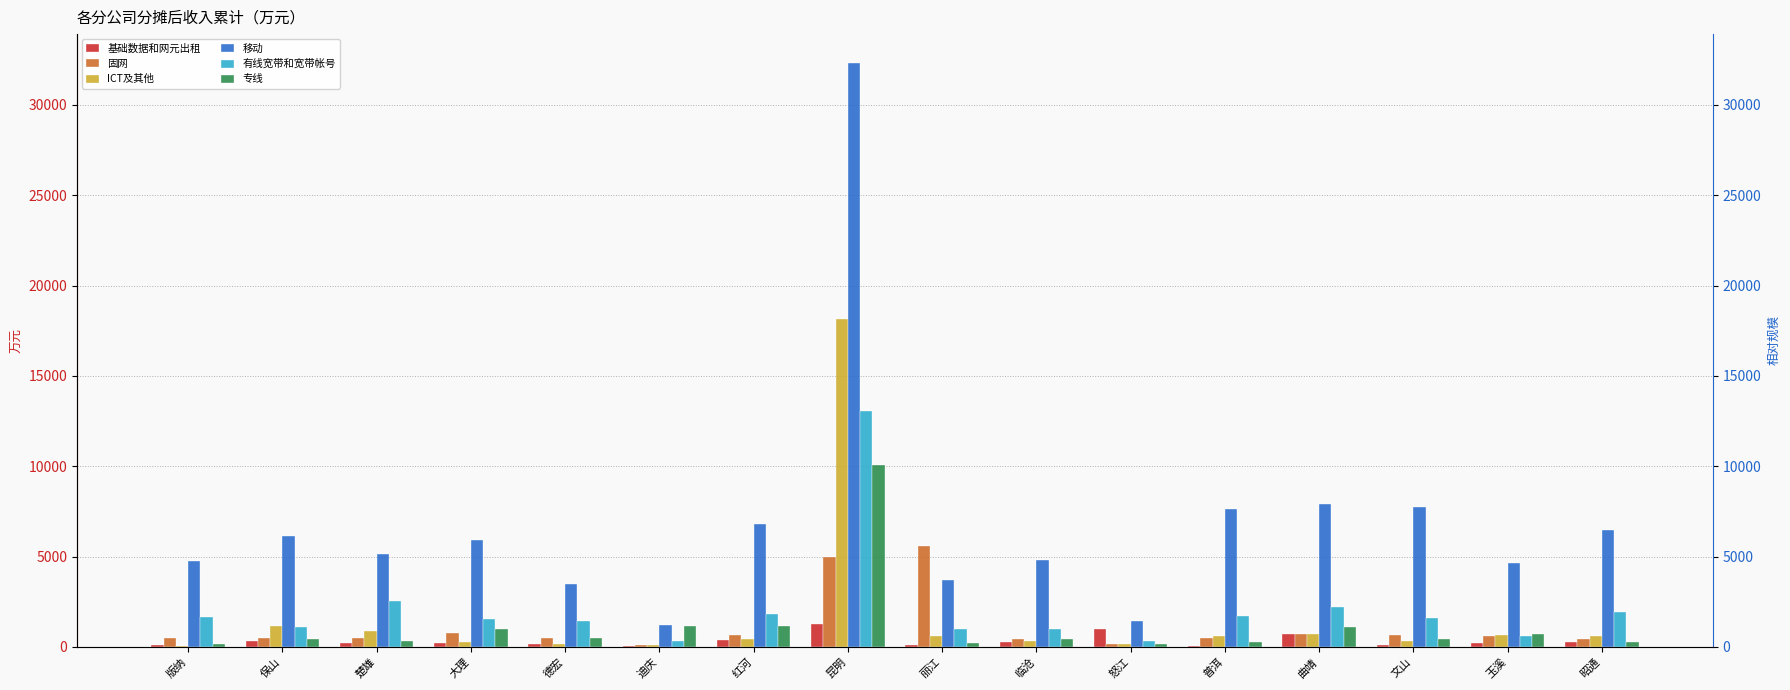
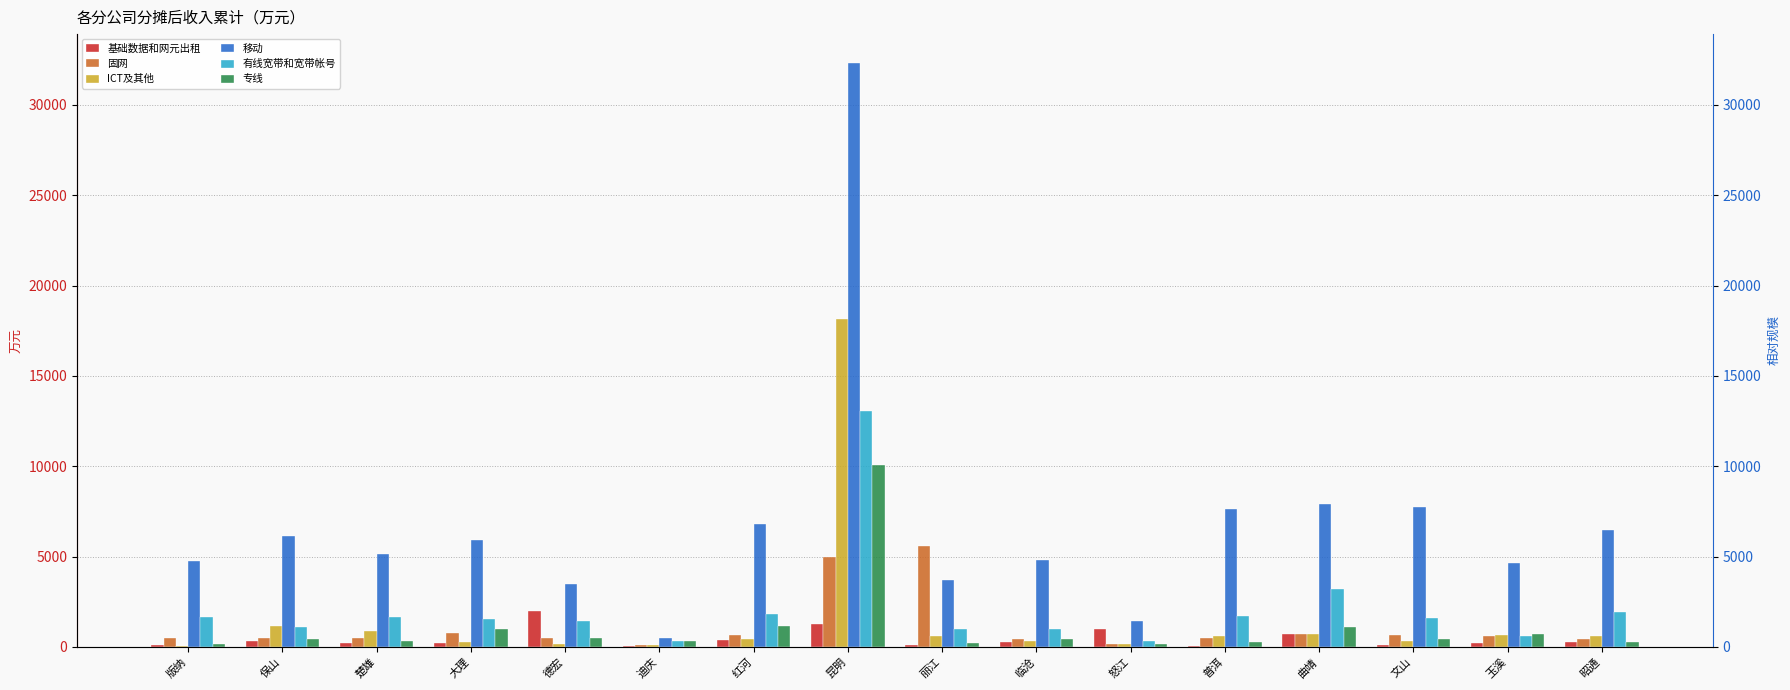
  {
    "基础数据和网元出租": {
      "保山": 300,
      "楚雄": 200,
      "大理": 200,
-     "德宏": 200,
+     "德宏": 2000,
      "红河": 400,
      "昆明": 1200,
      "临沧": 300,
      "怒江": 1000,
      "曲靖": 700,
      "玉溪": 200,
      "昭通": 300
    },
    "固网": {
      "版纳": 500,
      "保山": 500,
      "楚雄": 500,
      "大理": 800,
      "德宏": 500,
      "红河": 700,
      "昆明": 5000,
      "丽江": 5600,
      "临沧": 400,
      "怒江": 100,
      "普洱": 500,
      "曲靖": 700,
      "文山": 700,
      "玉溪": 600,
      "昭通": 400
    },
    "ICT及其他": {
      "保山": 1200,
      "楚雄": 900,
      "大理": 200,
      "德宏": 100,
      "红河": 500,
      "昆明": 18100,
      "丽江": 600,
      "临沧": 300,
      "怒江": 200,
      "普洱": 600,
      "曲靖": 700,
      "文山": 300,
      "玉溪": 600,
      "昭通": 600
    },
    "移动": {
      "版纳": 4800,
      "保山": 6100,
      "楚雄": 5100,
      "大理": 5900,
      "德宏": 3500,
-     "迪庆": 1200,
+     "迪庆": 500,
      "红河": 6800,
      "昆明": 32300,
      "丽江": 3700,
      "临沧": 4800,
      "怒江": 1400,
      "普洱": 7600,
      "曲靖": 7900,
      "文山": 7800,
      "玉溪": 4600,
      "昭通": 6500
    },
    "有线宽带和宽带帐号": {
      "版纳": 1600,
      "保山": 1100,
-     "楚雄": 2500,
+     "楚雄": 1700,
      "大理": 1500,
      "德宏": 1400,
      "迪庆": 300,
      "红河": 1800,
      "昆明": 13000,
      "丽江": 1000,
      "临沧": 1000,
      "怒江": 300,
      "普洱": 1700,
-     "曲靖": 2200,
+     "曲靖": 3200,
      "文山": 1600,
      "玉溪": 600,
      "昭通": 1900
    },
    "专线": {
      "保山": 400,
      "楚雄": 300,
      "大理": 1000,
      "德宏": 500,
-     "迪庆": 1100,
+     "迪庆": 300,
      "红河": 1100,
      "昆明": 10100,
      "丽江": 200,
      "临沧": 500,
      "怒江": 200,
      "普洱": 200,
      "曲靖": 1100,
      "文山": 500,
      "玉溪": 700,
      "昭通": 300
    }
  }
